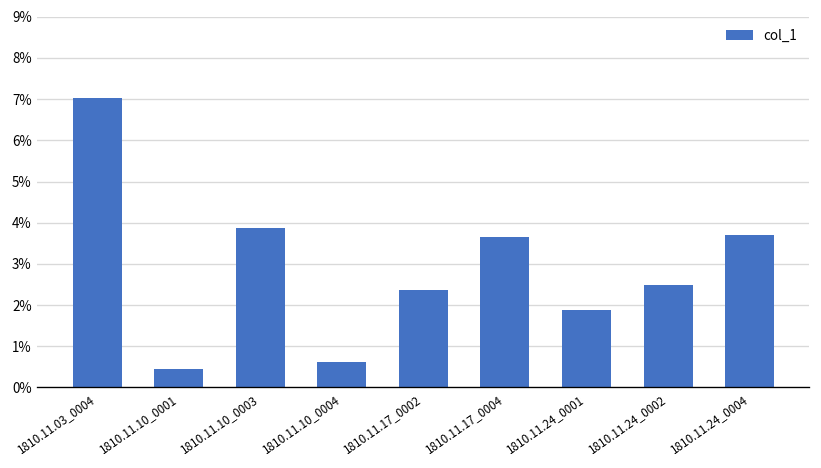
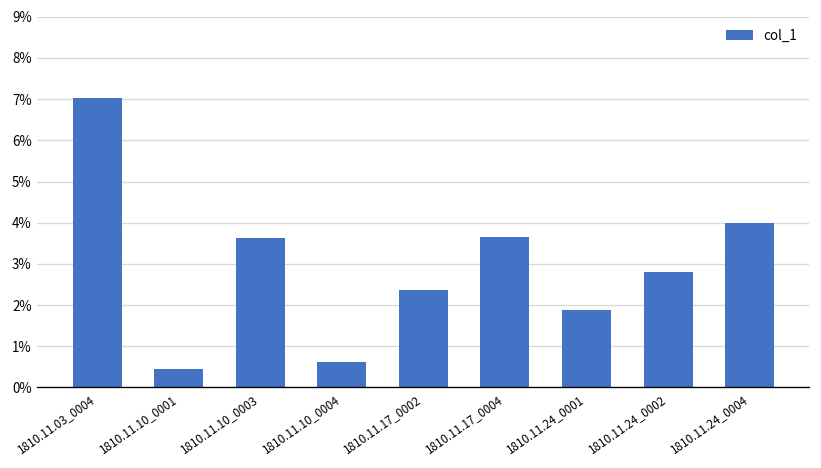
  {
    "1810.11.03_0004": "7.0%",
    "1810.11.10_0001": "0.4%",
-   "1810.11.10_0003": "3.9%",
+   "1810.11.10_0003": "3.6%",
    "1810.11.10_0004": "0.6%",
    "1810.11.17_0002": "2.4%",
    "1810.11.17_0004": "3.7%",
    "1810.11.24_0001": "1.9%",
-   "1810.11.24_0002": "2.5%",
-   "1810.11.24_0004": "3.7%"
+   "1810.11.24_0002": "2.8%",
+   "1810.11.24_0004": "4.0%"
  }
